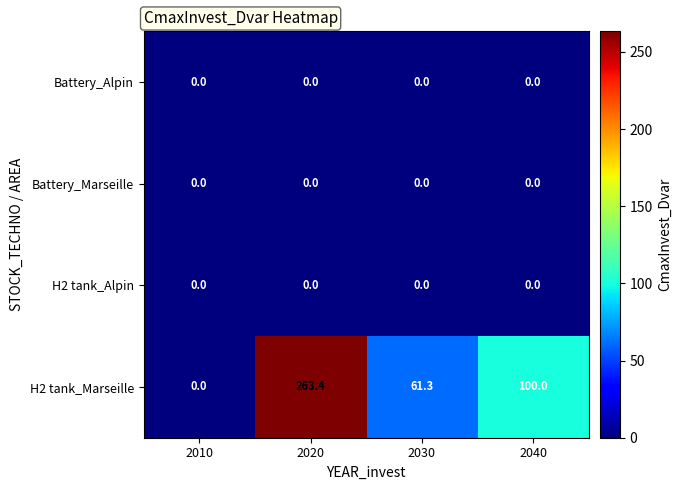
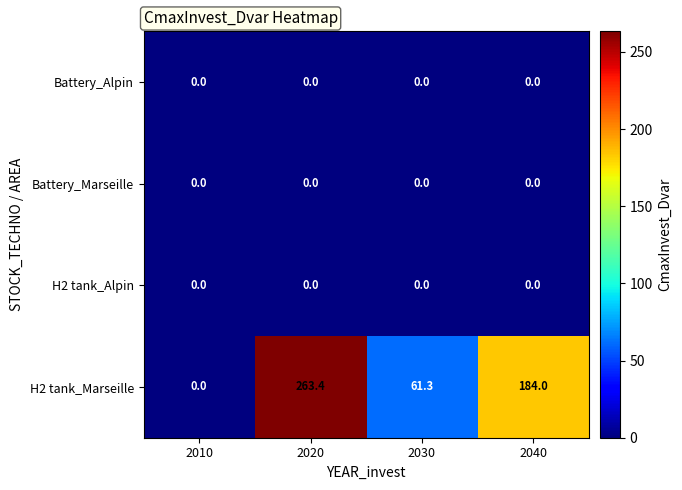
  {
    "Battery_Alpin": {
      "2010": 0.0,
      "2020": 0.0,
      "2030": 0.0,
      "2040": 0.0
    },
    "Battery_Marseille": {
      "2010": 0.0,
      "2020": 0.0,
      "2030": 0.0,
      "2040": 0.0
    },
    "H2 tank_Alpin": {
      "2010": 0.0,
      "2020": 0.0,
      "2030": 0.0,
      "2040": 0.0
    },
    "H2 tank_Marseille": {
      "2010": 0.0,
      "2020": 263.4,
      "2030": 61.3,
-     "2040": 100.0
+     "2040": 184.0
    }
  }
